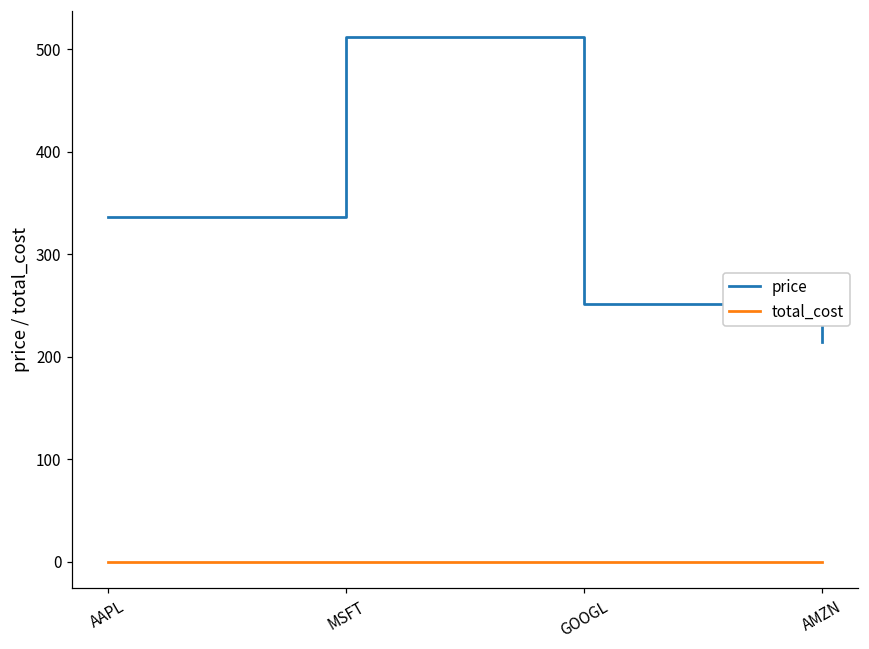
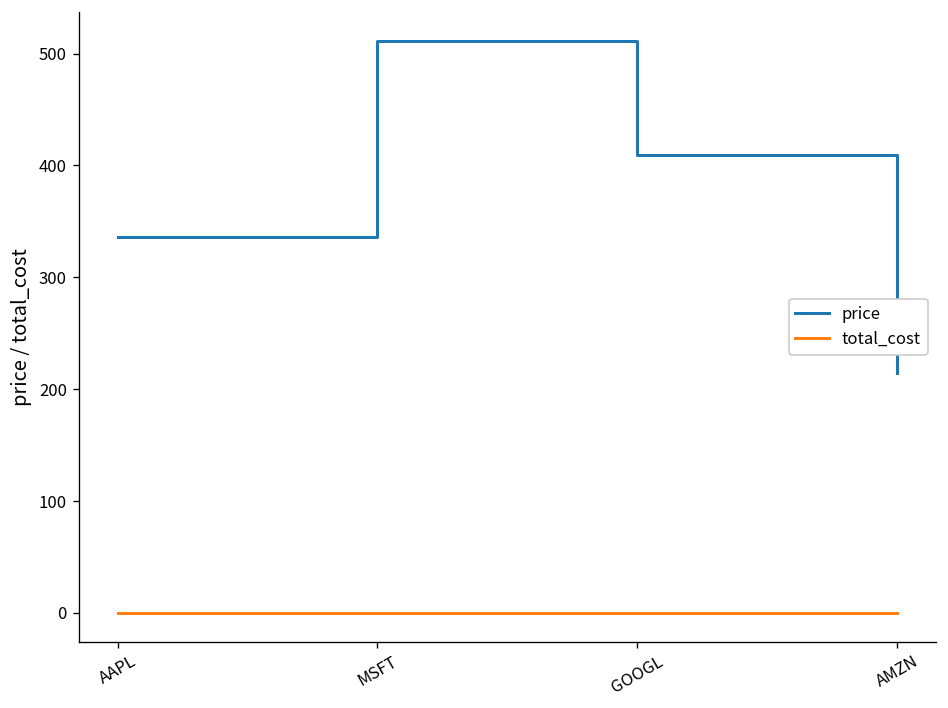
  {
    "price": {
      "AAPL": 340,
      "MSFT": 510,
-     "GOOGL": 250,
+     "GOOGL": 410,
      "AMZN": 210
    },
    "total_cost": {
      "AAPL": 0,
      "MSFT": 0,
      "GOOGL": 0,
      "AMZN": 0
    }
  }
